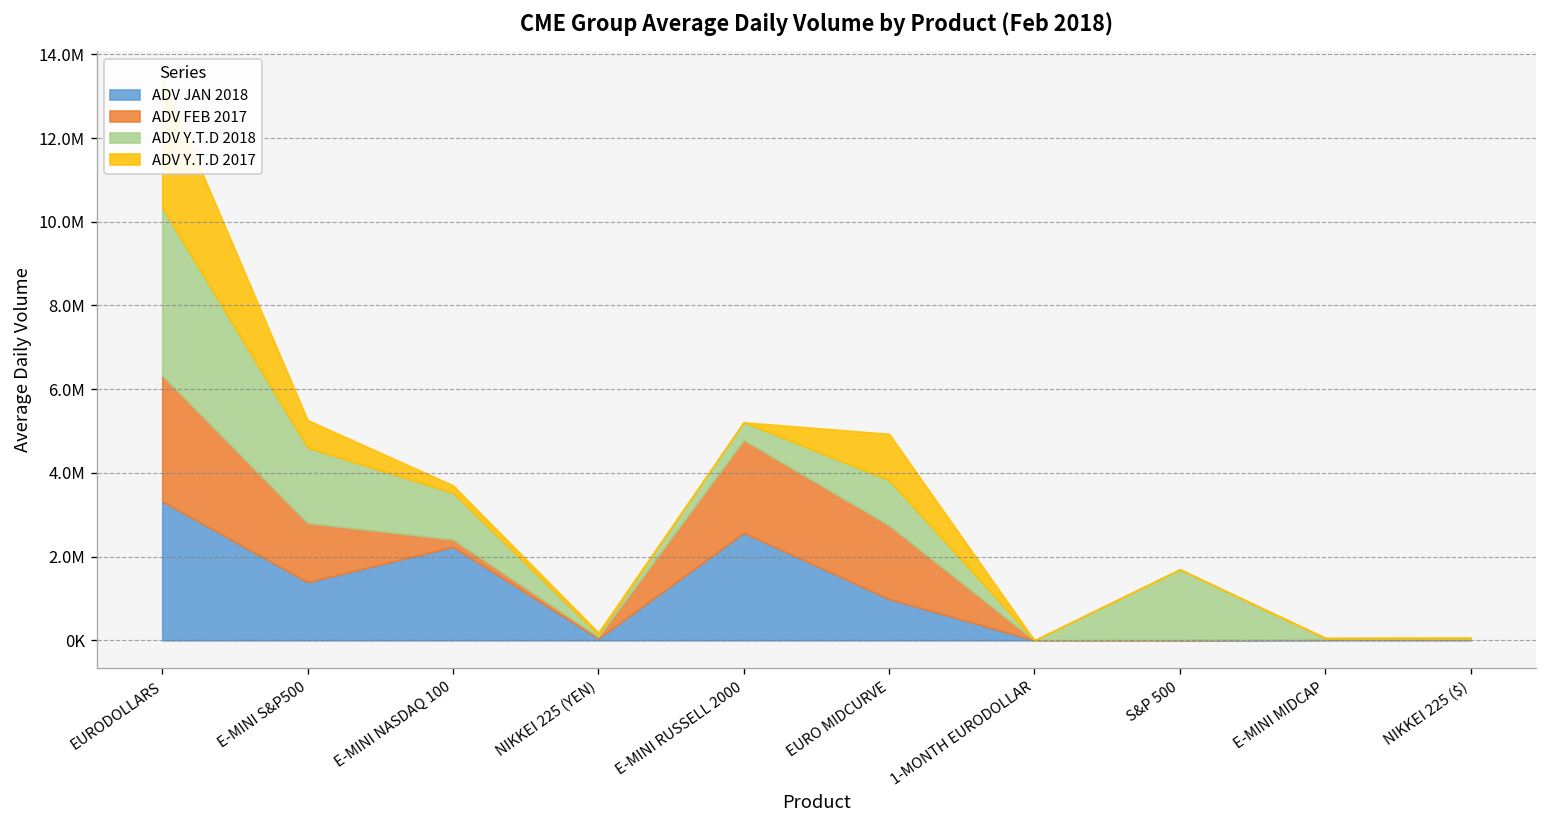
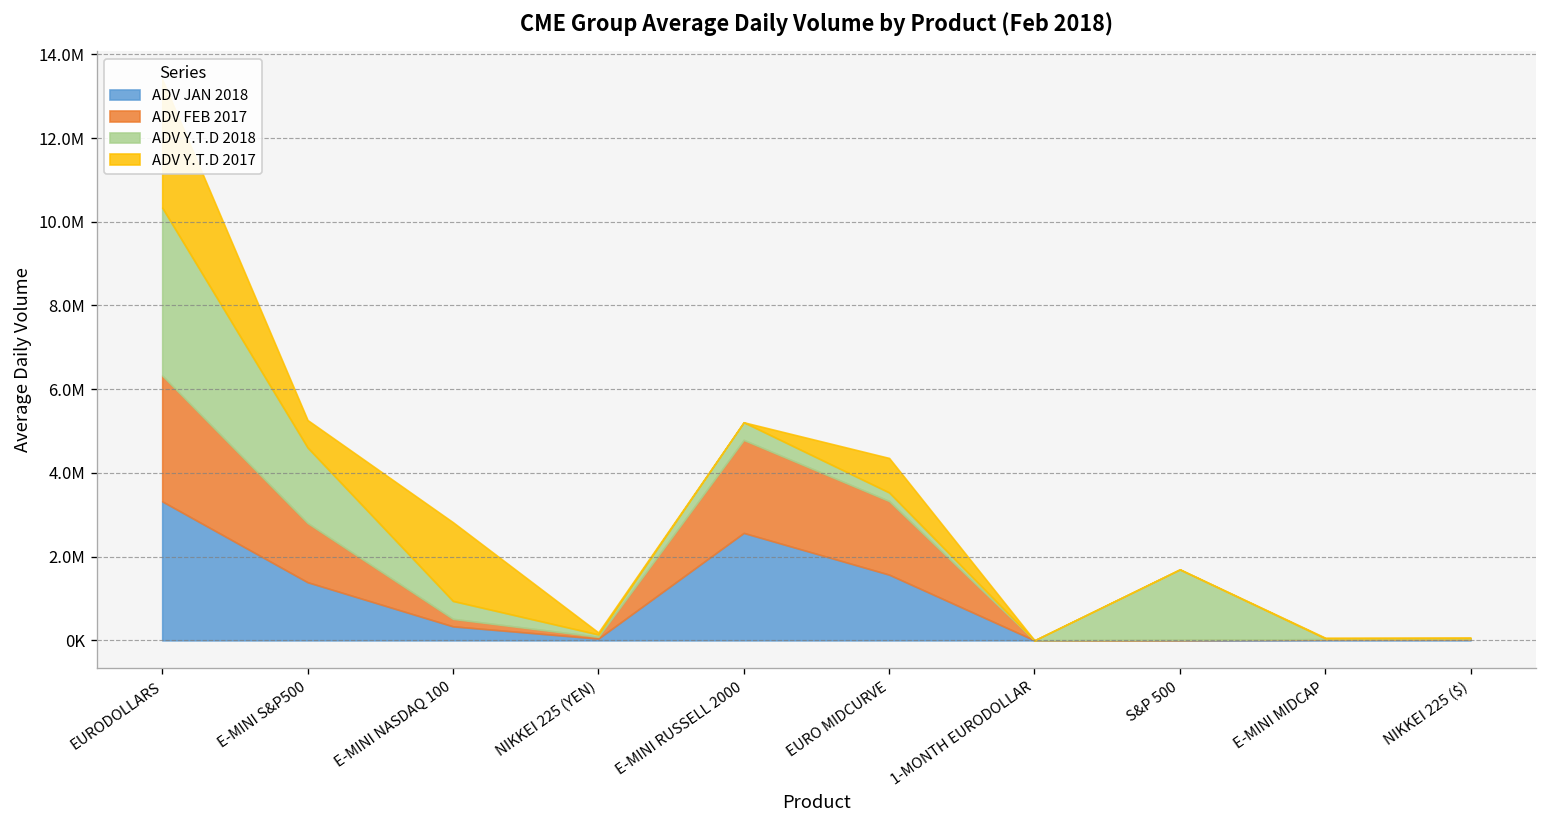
  {
    "ADV JAN 2018": {
      "EURODOLLARS": 3300000,
      "E-MINI S&P500": 1400000,
-     "E-MINI NASDAQ 100": 2200000,
+     "E-MINI NASDAQ 100": 300000,
      "E-MINI RUSSELL 2000": 2600000,
-     "EURO MIDCURVE": 1000000
+     "EURO MIDCURVE": 1600000
    },
    "ADV FEB 2017": {
      "EURODOLLARS": 3000000,
      "E-MINI S&P500": 1400000,
      "E-MINI NASDAQ 100": 200000,
      "E-MINI RUSSELL 2000": 2200000,
      "EURO MIDCURVE": 1800000
    },
    "ADV Y.T.D 2018": {
      "EURODOLLARS": 4000000,
      "E-MINI S&P500": 1800000,
-     "E-MINI NASDAQ 100": 1100000,
-     "EURO MIDCURVE": 1100000
+     "E-MINI NASDAQ 100": 400000,
+     "EURO MIDCURVE": 200000
    },
    "ADV Y.T.D 2017": {
      "E-MINI S&P500": 700000,
-     "E-MINI NASDAQ 100": 200000,
-     "EURO MIDCURVE": 1100000
+     "E-MINI NASDAQ 100": 1900000,
+     "EURO MIDCURVE": 800000
    }
  }
